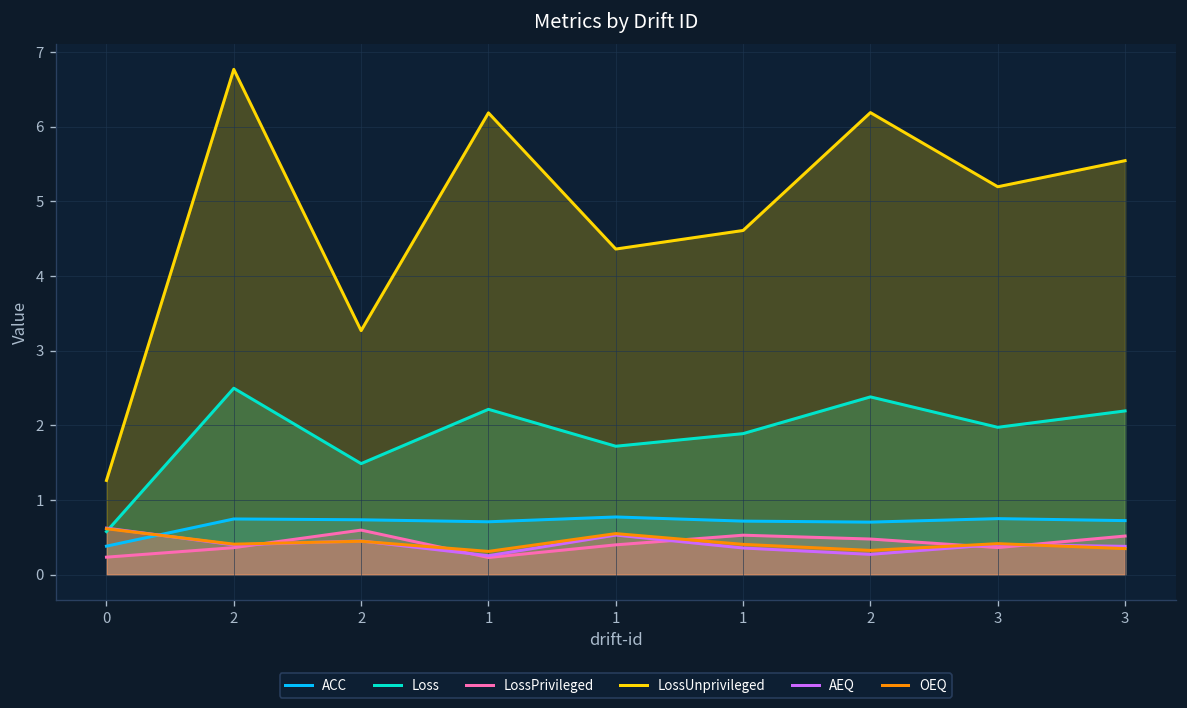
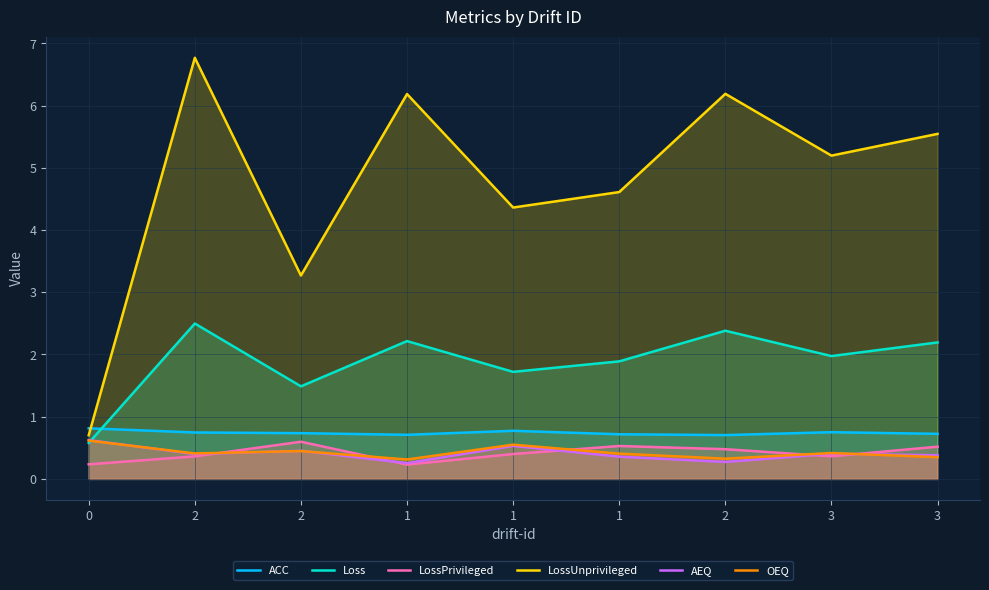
  {
    "ACC": {
-     "0": 0.4
+     "0": 0.8
    },
    "LossPrivileged": {
      "0": 0.2
    },
    "LossUnprivileged": {
-     "0": 1.3
+     "0": 0.7
    }
  }
